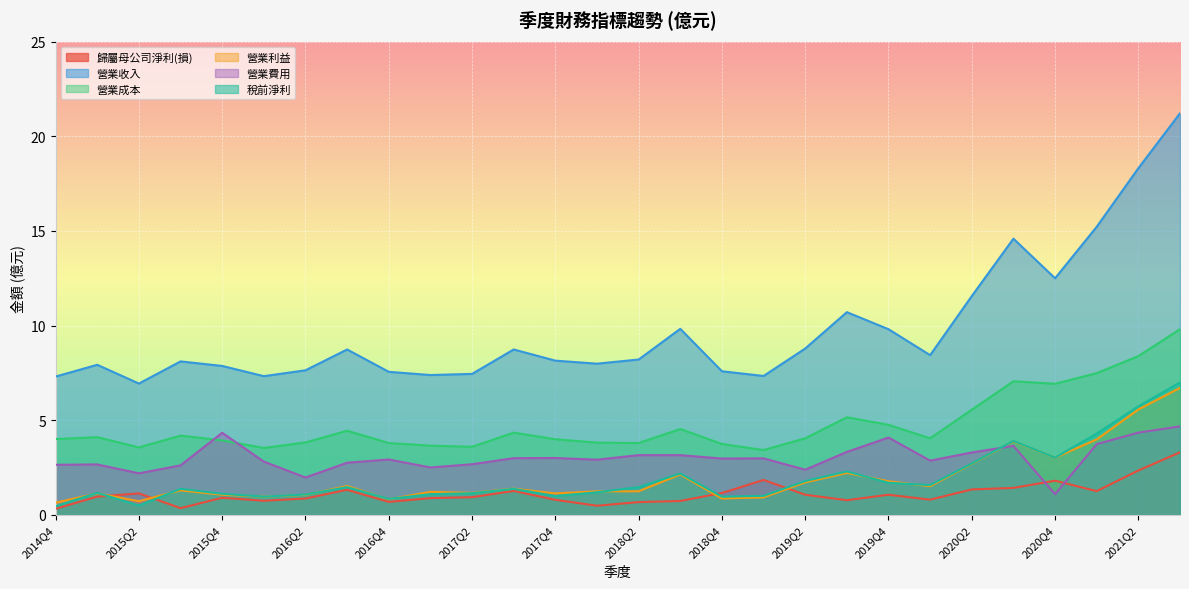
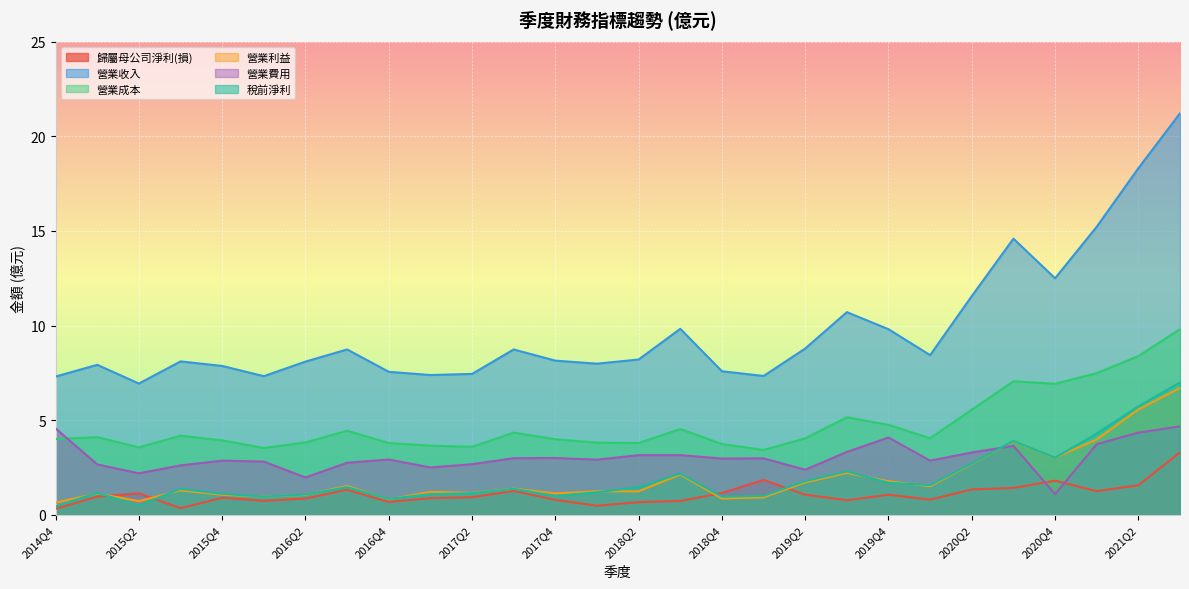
  {
    "歸屬母公司淨利(損)": {
      "2015Q2": 1.1,
      "2015Q4": 0.9,
      "2016Q2": 0.9,
      "2016Q4": 0.7,
      "2017Q2": 0.9,
      "2017Q4": 0.8,
      "2018Q2": 0.7,
      "2018Q4": 1.2,
      "2019Q2": 1.1,
      "2019Q4": 1.1,
      "2020Q2": 1.4,
      "2020Q4": 1.8,
-     "2021Q2": 2.4
+     "2021Q2": 1.6
    },
    "營業收入": {
      "2014Q4": 7.3,
      "2015Q2": 6.9,
      "2015Q4": 7.9,
-     "2016Q2": 7.6,
+     "2016Q2": 8.1,
      "2016Q4": 7.6,
      "2017Q2": 7.5,
      "2017Q4": 8.2,
      "2018Q2": 8.2,
      "2018Q4": 7.6,
      "2019Q2": 8.8,
      "2019Q4": 9.8,
      "2020Q2": 11.6,
      "2020Q4": 12.5,
      "2021Q2": 18.3
    },
    "營業利益": {
      "2014Q4": 0.7,
      "2015Q2": 0.7,
      "2017Q4": 1.1,
      "2018Q2": 1.3,
      "2021Q2": 5.6
    },
    "營業費用": {
-     "2014Q4": 2.7,
+     "2014Q4": 4.6,
      "2015Q2": 2.2,
-     "2015Q4": 4.3,
+     "2015Q4": 2.9,
      "2016Q2": 2.0,
      "2016Q4": 2.9,
      "2017Q2": 2.7,
      "2017Q4": 3.0,
      "2018Q2": 3.2,
      "2018Q4": 3.0,
      "2019Q2": 2.4,
      "2019Q4": 4.1,
      "2020Q2": 3.3,
      "2020Q4": 1.1,
      "2021Q2": 4.4
    }
  }
